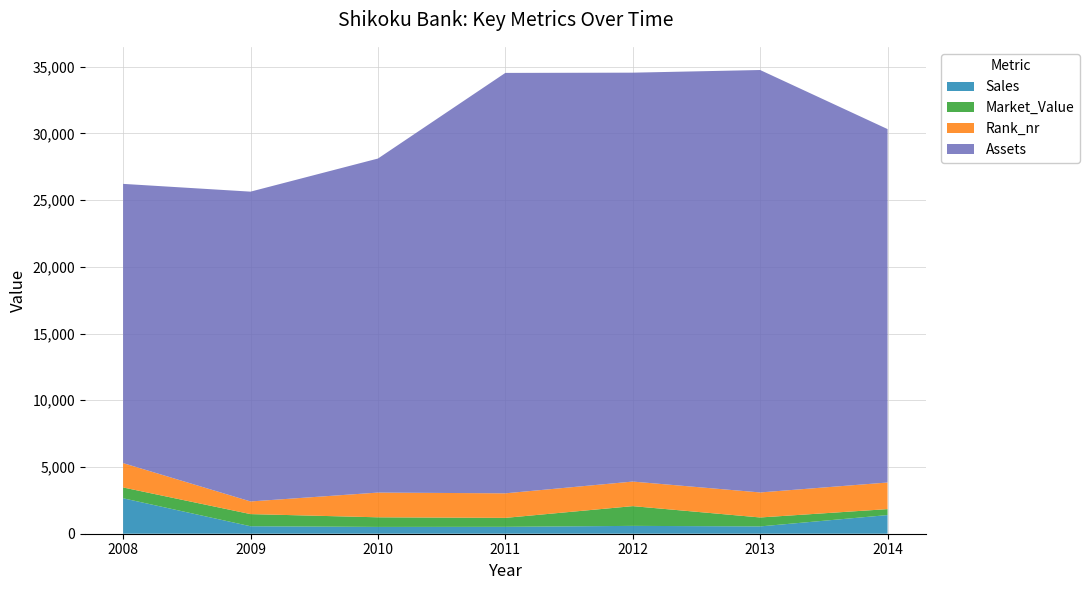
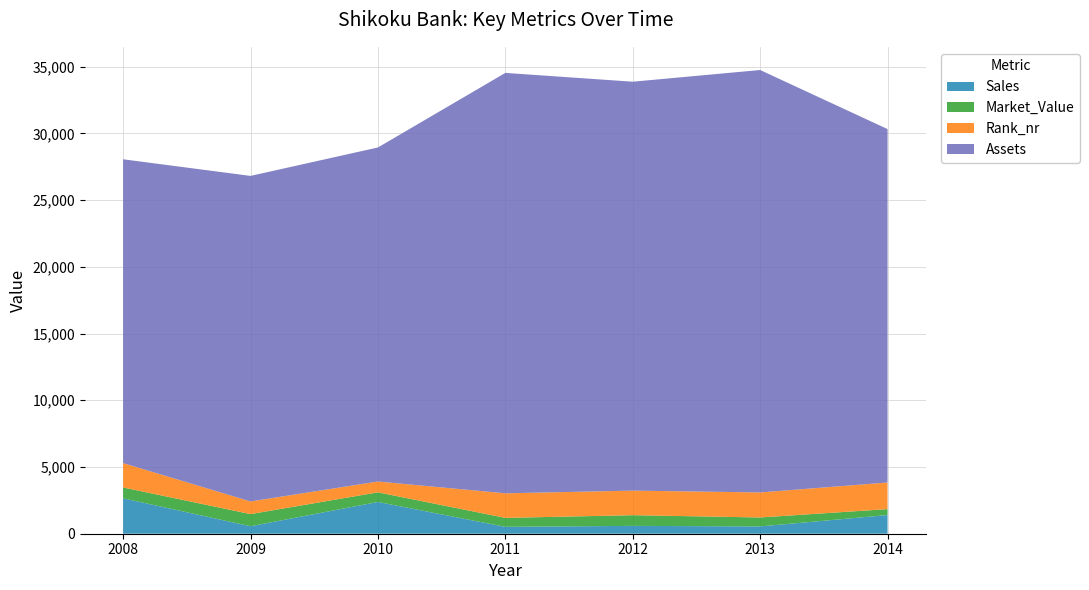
  {
    "Sales": {
      "2008": "2,700",
      "2009": "600",
-     "2010": "500",
+     "2010": "2,400",
      "2011": "500",
      "2012": "600",
      "2013": "500",
      "2014": "1,400"
    },
    "Market_Value": {
      "2008": "800",
      "2009": "900",
      "2010": "700",
      "2011": "700",
-     "2012": "1,500",
+     "2012": "800",
      "2013": "700",
      "2014": "400"
    },
    "Rank_nr": {
      "2008": "1,800",
      "2009": "900",
-     "2010": "1,900",
+     "2010": "800",
      "2011": "1,800",
      "2012": "1,800",
      "2013": "1,900",
      "2014": "2,000"
    },
    "Assets": {
-     "2008": "20,900",
-     "2009": "23,200",
+     "2008": "22,800",
+     "2009": "24,400",
      "2010": "25,000",
      "2011": "31,500",
      "2012": "30,600",
      "2013": "31,600",
      "2014": "26,500"
    }
  }
